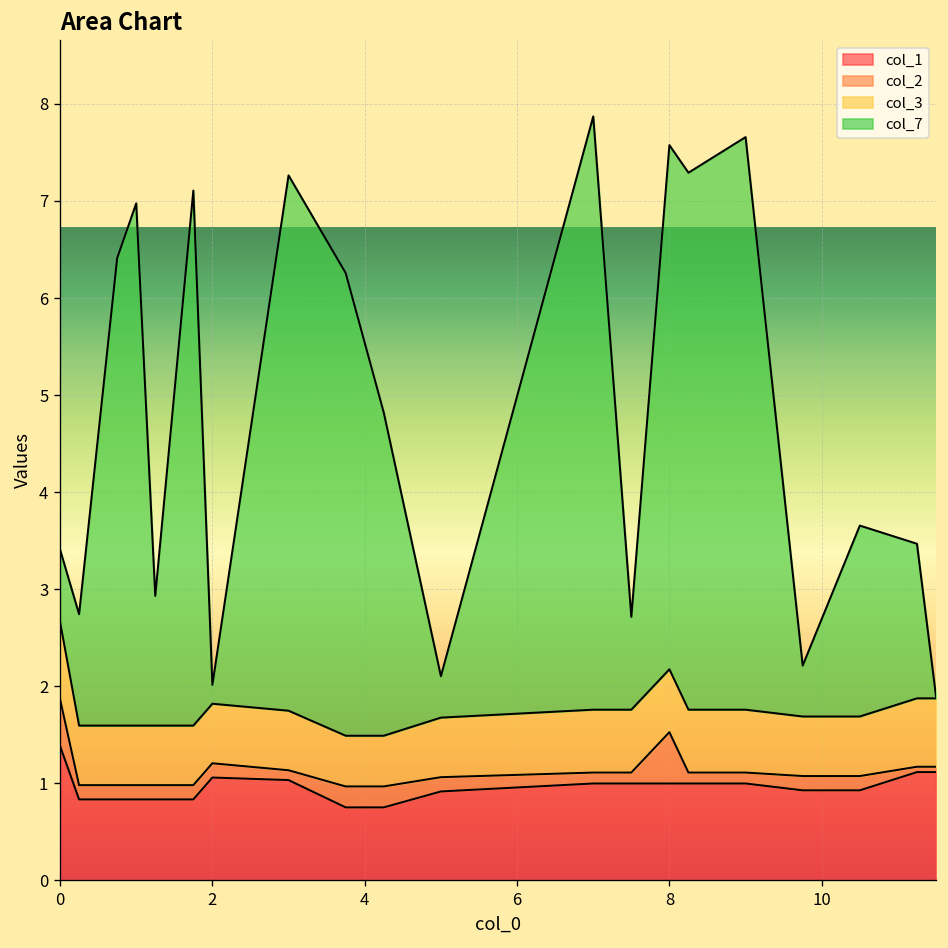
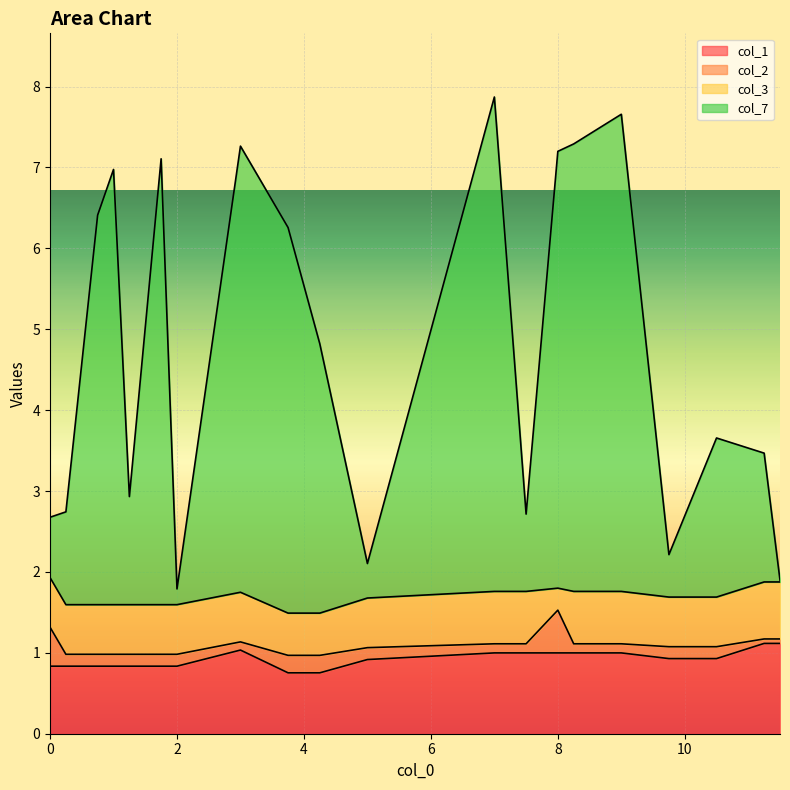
  {
    "col_1": {
-     "0": 1.4,
-     "2": 1.1,
+     "0": 0.8,
+     "2": 0.8,
      "8": 1.0
    },
    "col_2": {
      "0": 0.5,
      "2": 0.1,
      "8": 0.5
    },
    "col_3": {
-     "0": 0.8,
+     "0": 0.6,
      "2": 0.6,
-     "8": 0.6
+     "8": 0.3
    },
    "col_7": {
      "0": 0.7,
      "2": 0.2,
      "8": 5.4
    }
  }
